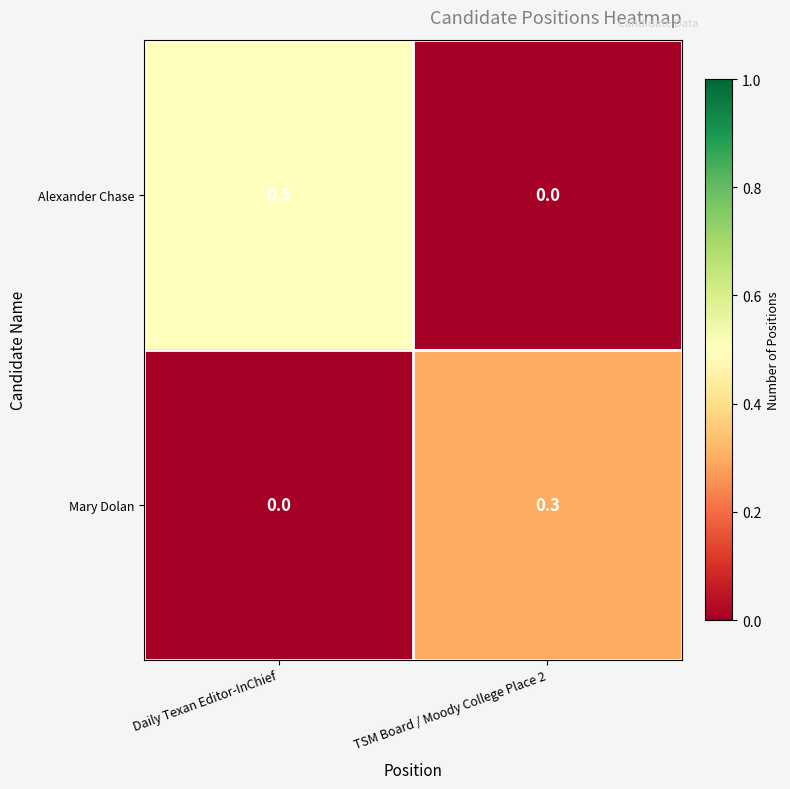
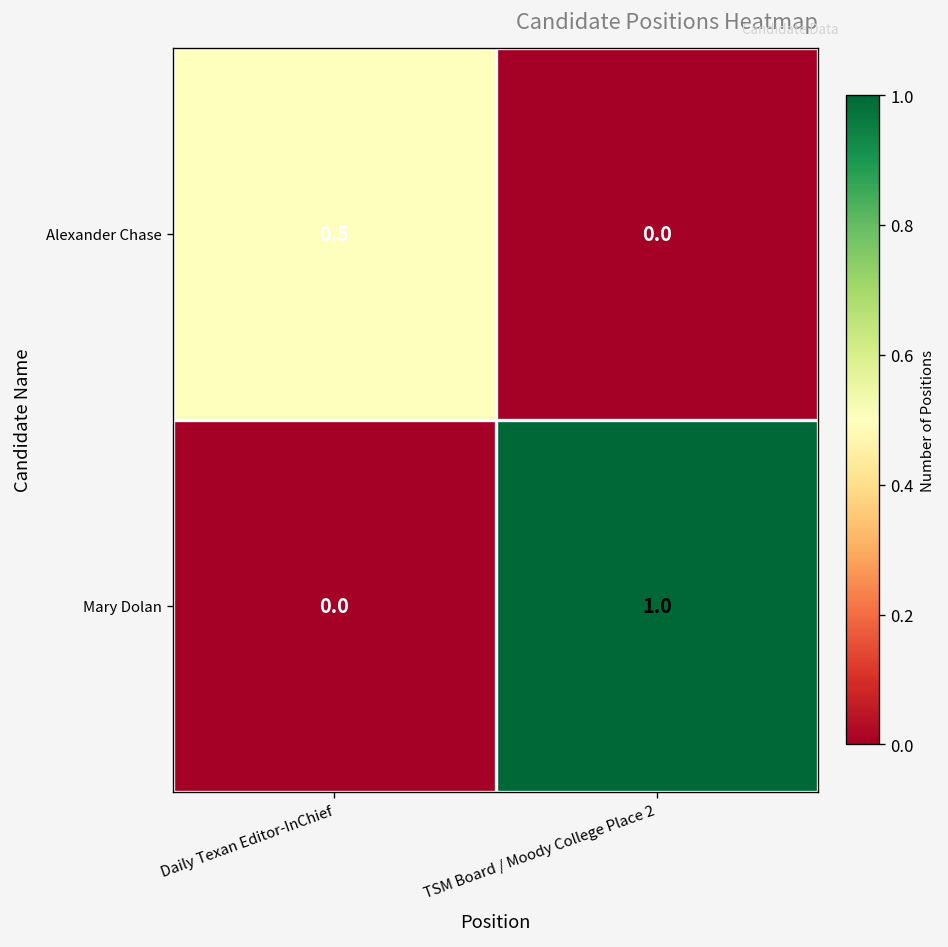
  {
    "Alexander Chase": {
      "Daily Texan Editor-InChief": 0.5,
      "TSM Board / Moody College Place 2": 0.0
    },
    "Mary Dolan": {
      "Daily Texan Editor-InChief": 0.0,
-     "TSM Board / Moody College Place 2": 0.3
+     "TSM Board / Moody College Place 2": 1.0
    }
  }
